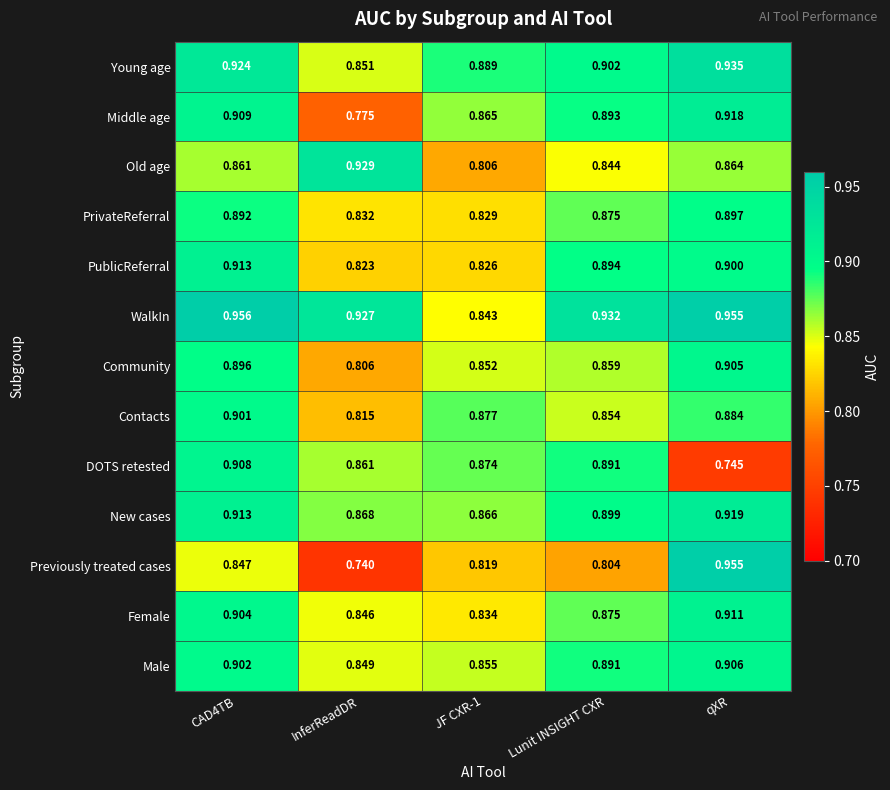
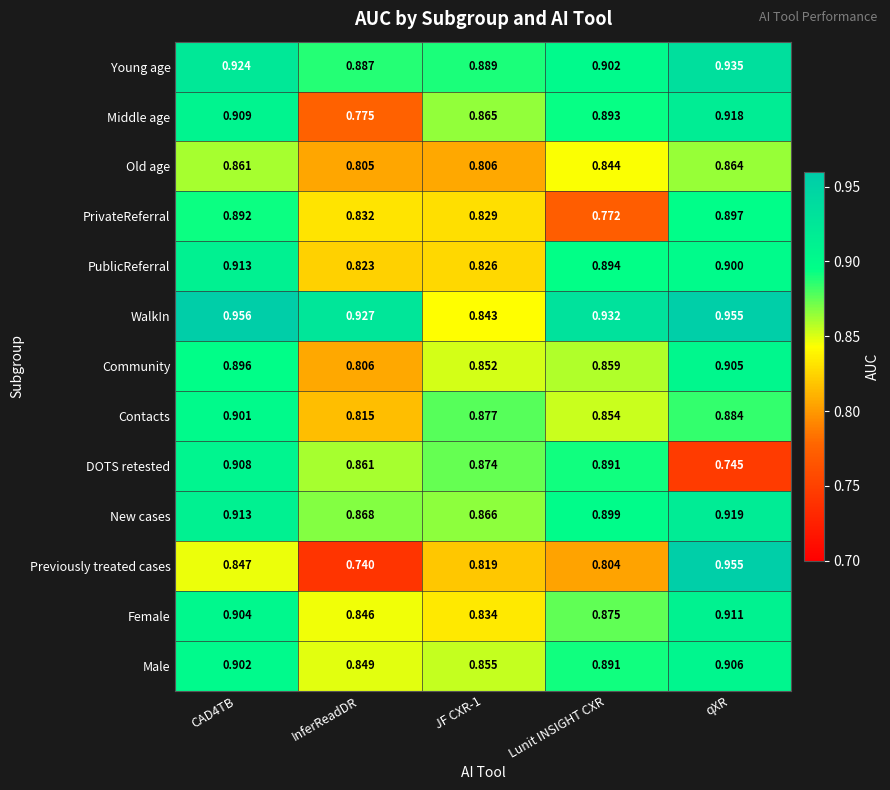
  {
    "Young age": {
      "CAD4TB": 0.924,
-     "InferReadDR": 0.851,
+     "InferReadDR": 0.887,
      "JF CXR-1": 0.889,
      "Lunit INSIGHT CXR": 0.902,
      "qXR": 0.935
    },
    "Middle age": {
      "CAD4TB": 0.909,
      "InferReadDR": 0.775,
      "JF CXR-1": 0.865,
      "Lunit INSIGHT CXR": 0.893,
      "qXR": 0.918
    },
    "Old age": {
      "CAD4TB": 0.861,
-     "InferReadDR": 0.929,
+     "InferReadDR": 0.805,
      "JF CXR-1": 0.806,
      "Lunit INSIGHT CXR": 0.844,
      "qXR": 0.864
    },
    "PrivateReferral": {
      "CAD4TB": 0.892,
      "InferReadDR": 0.832,
      "JF CXR-1": 0.829,
-     "Lunit INSIGHT CXR": 0.875,
+     "Lunit INSIGHT CXR": 0.772,
      "qXR": 0.897
    },
    "PublicReferral": {
      "CAD4TB": 0.913,
      "InferReadDR": 0.823,
      "JF CXR-1": 0.826,
      "Lunit INSIGHT CXR": 0.894,
      "qXR": 0.900
    },
    "WalkIn": {
      "CAD4TB": 0.956,
      "InferReadDR": 0.927,
      "JF CXR-1": 0.843,
      "Lunit INSIGHT CXR": 0.932,
      "qXR": 0.955
    },
    "Community": {
      "CAD4TB": 0.896,
      "InferReadDR": 0.806,
      "JF CXR-1": 0.852,
      "Lunit INSIGHT CXR": 0.859,
      "qXR": 0.905
    },
    "Contacts": {
      "CAD4TB": 0.901,
      "InferReadDR": 0.815,
      "JF CXR-1": 0.877,
      "Lunit INSIGHT CXR": 0.854,
      "qXR": 0.884
    },
    "DOTS retested": {
      "CAD4TB": 0.908,
      "InferReadDR": 0.861,
      "JF CXR-1": 0.874,
      "Lunit INSIGHT CXR": 0.891,
      "qXR": 0.745
    },
    "New cases": {
      "CAD4TB": 0.913,
      "InferReadDR": 0.868,
      "JF CXR-1": 0.866,
      "Lunit INSIGHT CXR": 0.899,
      "qXR": 0.919
    },
    "Previously treated cases": {
      "CAD4TB": 0.847,
      "InferReadDR": 0.740,
      "JF CXR-1": 0.819,
      "Lunit INSIGHT CXR": 0.804,
      "qXR": 0.955
    },
    "Female": {
      "CAD4TB": 0.904,
      "InferReadDR": 0.846,
      "JF CXR-1": 0.834,
      "Lunit INSIGHT CXR": 0.875,
      "qXR": 0.911
    },
    "Male": {
      "CAD4TB": 0.902,
      "InferReadDR": 0.849,
      "JF CXR-1": 0.855,
      "Lunit INSIGHT CXR": 0.891,
      "qXR": 0.906
    }
  }
